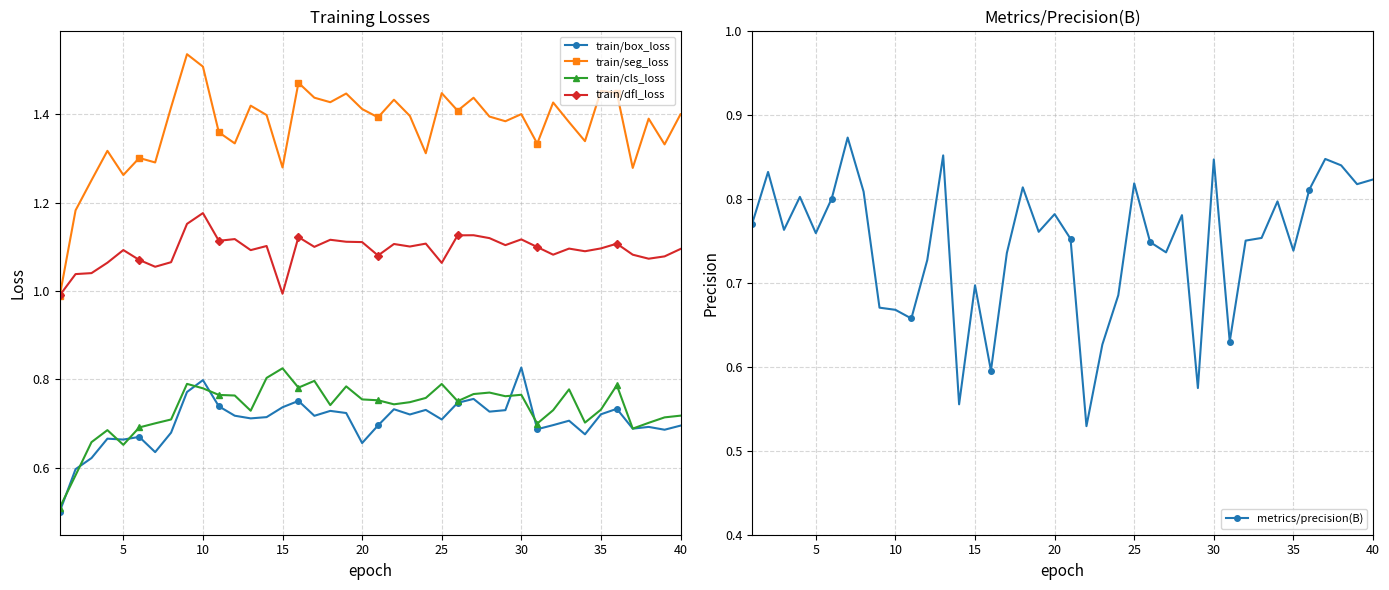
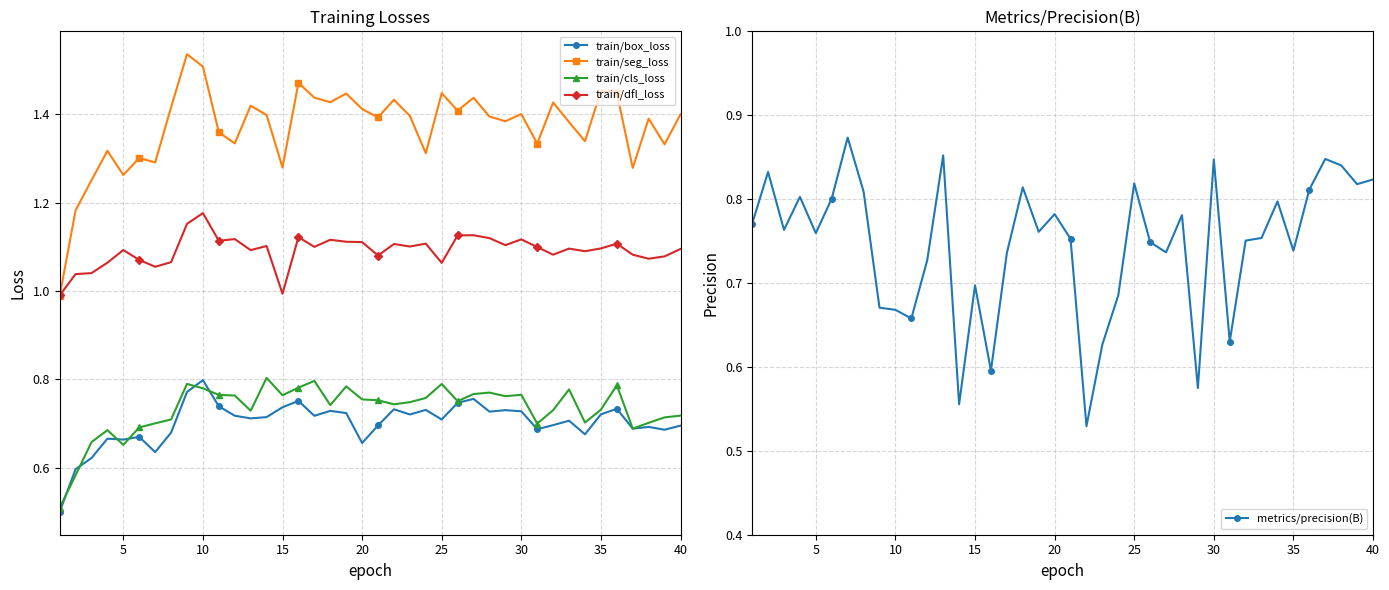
  {
    "Training Losses": {
      "train/box_loss": {
        "5": 0.66,
        "10": 0.80,
        "15": 0.74,
        "20": 0.66,
        "25": 0.71,
-       "30": 0.83,
+       "30": 0.73,
        "35": 0.72,
        "40": 0.70
      },
      "train/seg_loss": {
        "5": 1.26,
        "10": 1.51,
        "15": 1.28,
        "20": 1.41,
        "25": 1.45,
        "30": 1.40,
        "40": 1.40
      },
      "train/cls_loss": {
        "5": 0.65,
        "10": 0.78,
-       "15": 0.83,
+       "15": 0.76,
        "20": 0.75,
        "25": 0.79,
        "30": 0.77,
        "35": 0.73,
        "40": 0.72
      },
      "train/dfl_loss": {
        "5": 1.09,
        "10": 1.18,
        "15": 0.99,
        "20": 1.11,
        "25": 1.06,
        "30": 1.12,
        "35": 1.10,
        "40": 1.10
      }
    },
    "Metrics/Precision(B)": {
      "5": 0.76,
      "10": 0.67,
      "15": 0.70,
      "20": 0.78,
      "25": 0.82,
      "30": 0.85,
      "35": 0.74,
      "40": 0.82
    }
  }
